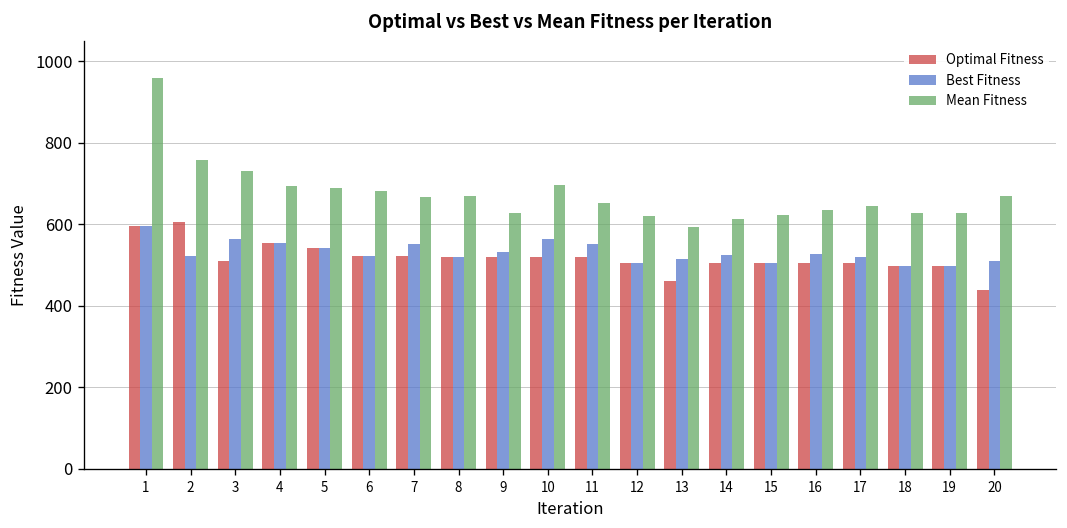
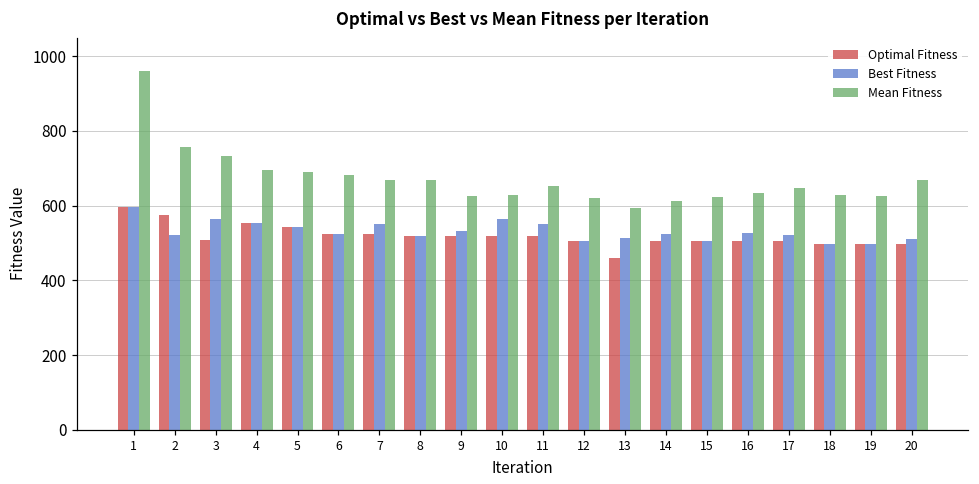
  {
    "Optimal Fitness": {
      "1": 600,
-     "2": 610,
+     "2": 570,
      "3": 510,
      "4": 550,
      "5": 540,
      "6": 520,
      "7": 520,
      "8": 520,
      "9": 520,
      "10": 520,
      "11": 520,
      "12": 510,
      "13": 460,
      "14": 510,
      "15": 510,
      "16": 510,
      "17": 510,
      "18": 500,
      "19": 500,
-     "20": 440
+     "20": 500
    },
    "Best Fitness": {
      "1": 600,
      "2": 520,
      "3": 560,
      "4": 550,
      "5": 540,
      "6": 520,
      "7": 550,
      "8": 520,
      "9": 530,
      "10": 560,
      "11": 550,
      "12": 510,
      "13": 510,
      "14": 530,
      "15": 510,
      "16": 530,
      "17": 520,
      "18": 500,
      "19": 500,
      "20": 510
    },
    "Mean Fitness": {
      "1": 960,
      "2": 760,
      "3": 730,
      "4": 700,
      "5": 690,
      "6": 680,
      "7": 670,
      "8": 670,
      "9": 630,
-     "10": 700,
+     "10": 630,
      "11": 650,
      "12": 620,
      "13": 590,
      "14": 610,
      "15": 620,
      "16": 640,
      "17": 650,
      "18": 630,
      "19": 630,
      "20": 670
    }
  }
